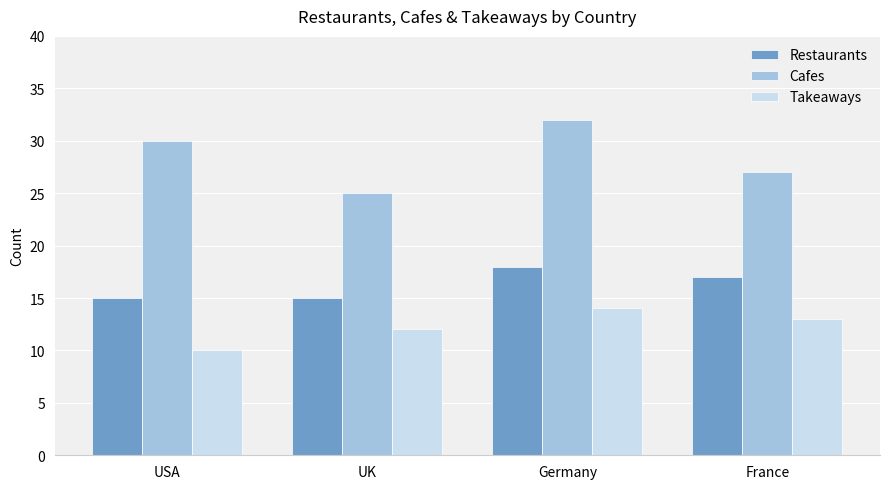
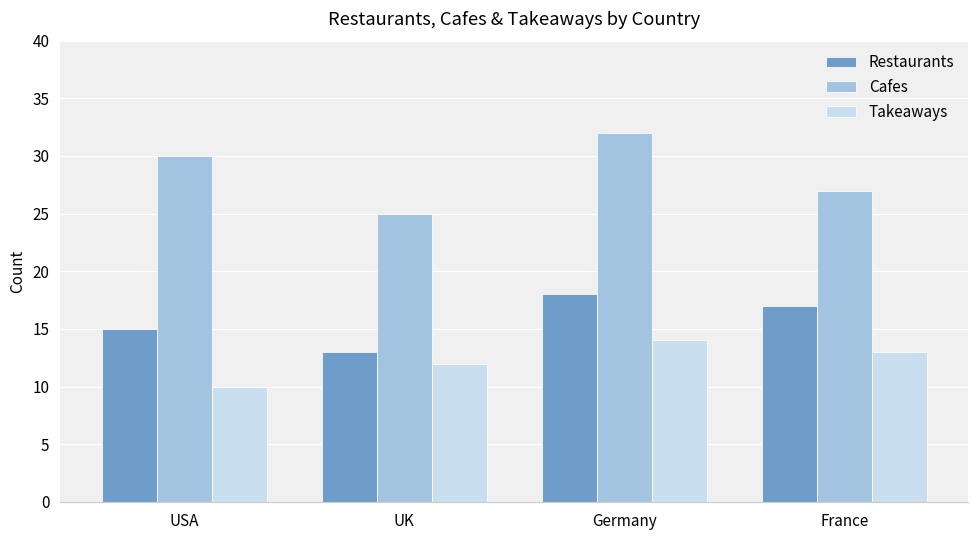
  {
    "Restaurants": {
      "USA": 15,
-     "UK": 15,
+     "UK": 13,
      "Germany": 18,
      "France": 17
    }
  }
